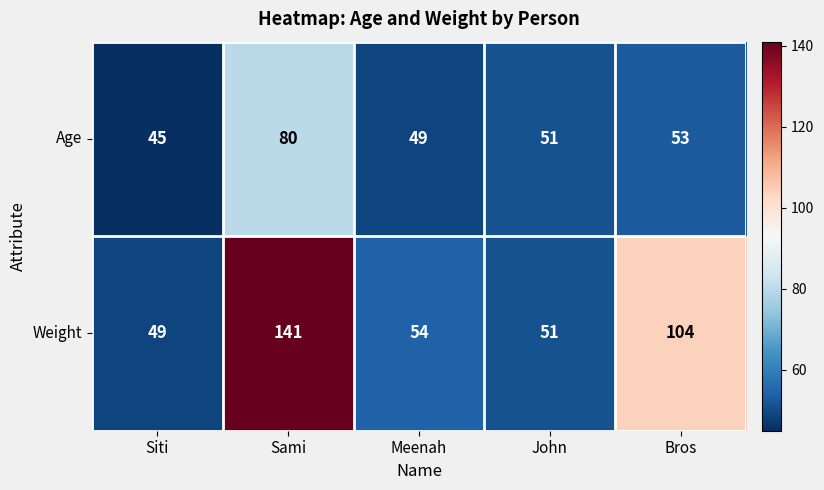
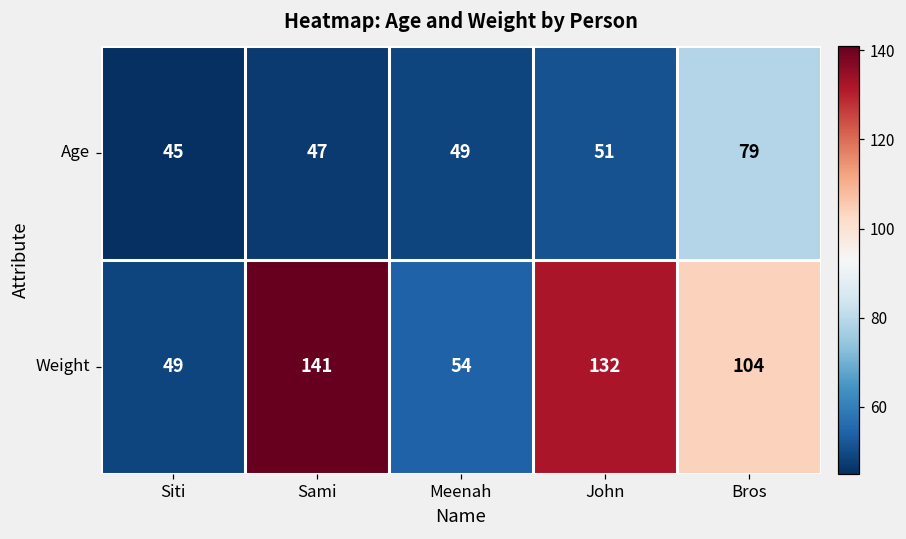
  {
    "Age": {
      "Siti": 45,
-     "Sami": 80,
+     "Sami": 47,
      "Meenah": 49,
      "John": 51,
-     "Bros": 53
+     "Bros": 79
    },
    "Weight": {
      "Siti": 49,
      "Sami": 141,
      "Meenah": 54,
-     "John": 51,
+     "John": 132,
      "Bros": 104
    }
  }
